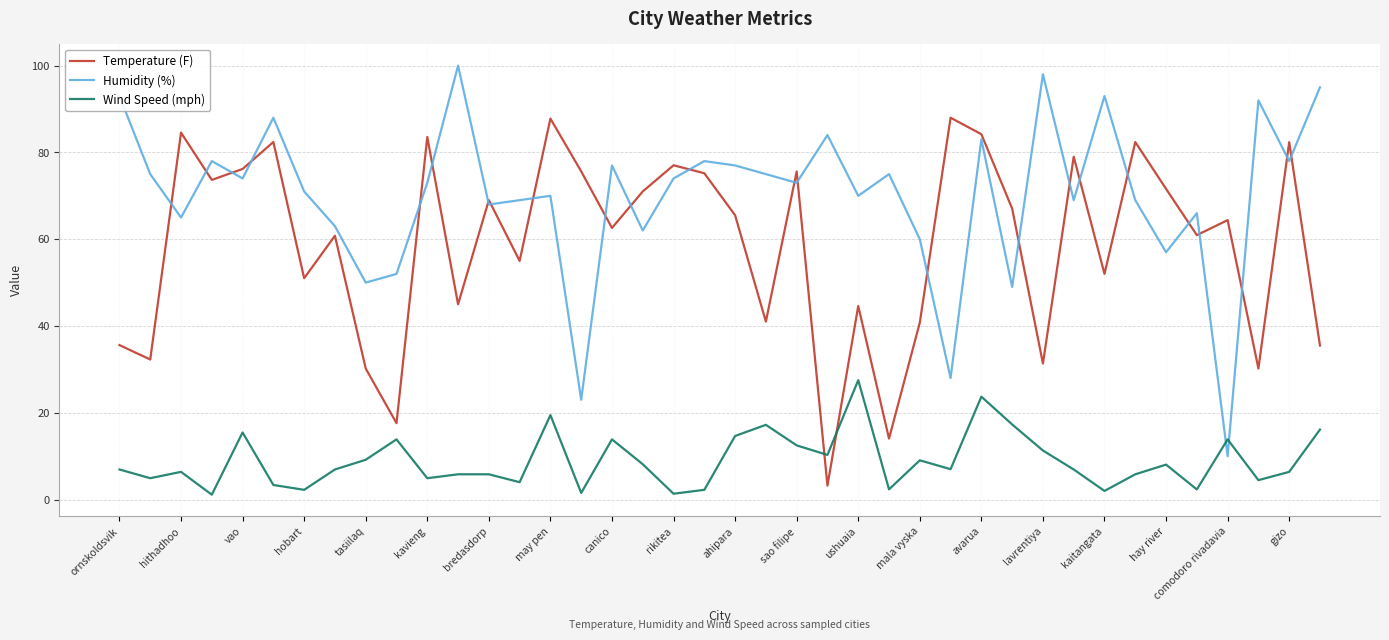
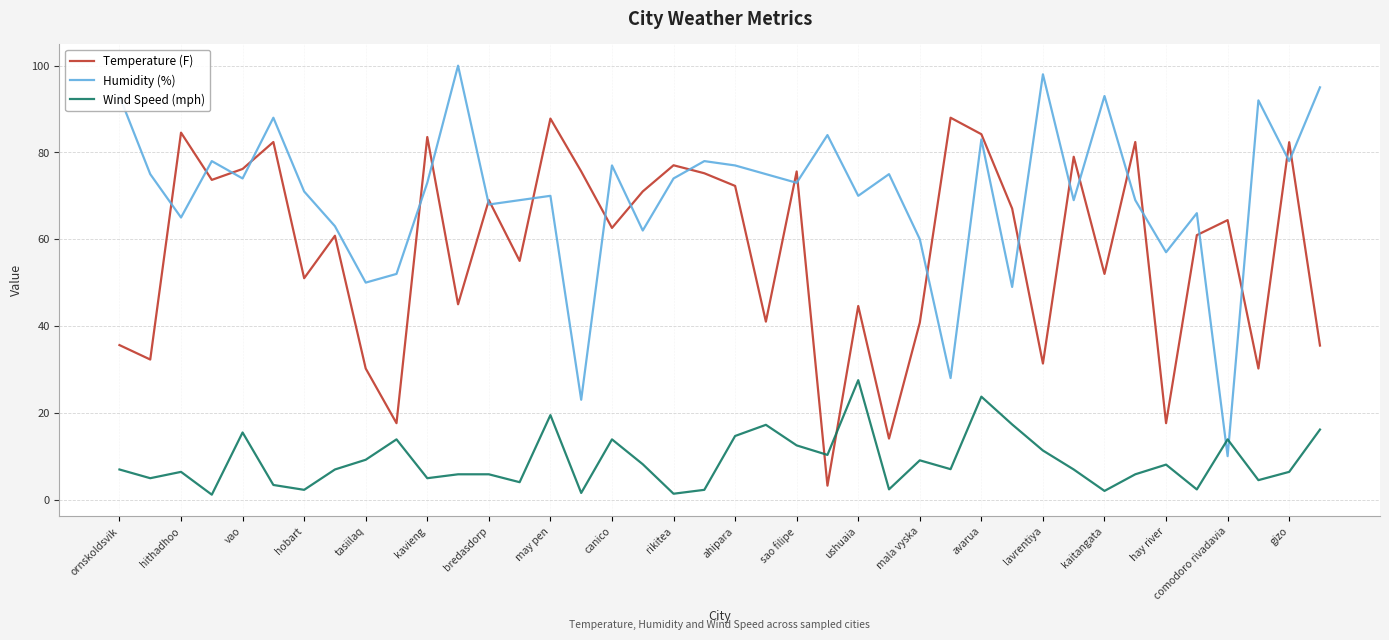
  {
    "Temperature (F)": {
      "ornskoldsvik": 36,
      "hithadhoo": 85,
      "vao": 76,
      "hobart": 51,
      "tasiilaq": 30,
      "kavieng": 84,
      "bredasdorp": 69,
      "may pen": 88,
      "canico": 63,
      "rikitea": 77,
-     "ahipara": 66,
+     "ahipara": 72,
      "sao filipe": 76,
      "ushuaia": 45,
      "mala vyska": 41,
      "avarua": 84,
      "lavrentiya": 31,
      "kaitangata": 52,
-     "hay river": 72,
+     "hay river": 18,
      "comodoro rivadavia": 64,
      "gizo": 82
    },
    "Humidity (%)": {
      "hithadhoo": 65,
      "vao": 74,
      "hobart": 71,
      "tasiilaq": 50,
      "kavieng": 73,
      "bredasdorp": 68,
      "may pen": 70,
      "canico": 77,
      "rikitea": 74,
      "ahipara": 77,
      "sao filipe": 73,
      "ushuaia": 70,
      "mala vyska": 60,
      "avarua": 83,
      "lavrentiya": 98,
      "kaitangata": 93,
      "hay river": 57,
      "comodoro rivadavia": 10,
      "gizo": 78
    },
    "Wind Speed (mph)": {
      "ornskoldsvik": 7,
      "hithadhoo": 6,
      "vao": 15,
      "hobart": 2,
      "tasiilaq": 9,
      "kavieng": 5,
      "bredasdorp": 6,
      "may pen": 19,
      "canico": 14,
      "rikitea": 1,
      "ahipara": 15,
      "sao filipe": 12,
      "ushuaia": 28,
      "mala vyska": 9,
      "avarua": 24,
      "lavrentiya": 11,
      "kaitangata": 2,
      "hay river": 8,
      "comodoro rivadavia": 14,
      "gizo": 6
    }
  }
